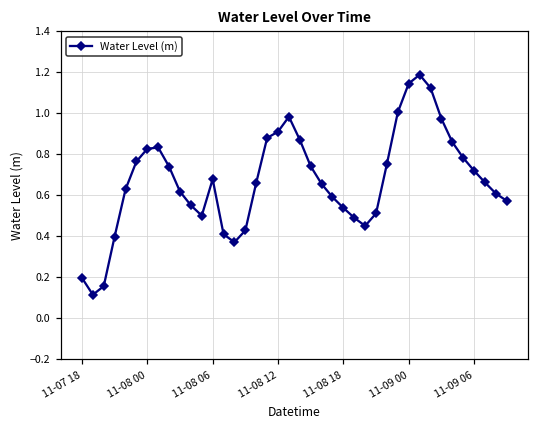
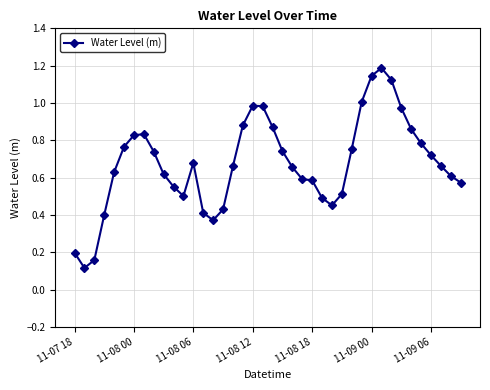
  {
    "11-07 18": 0.20,
    "11-08 00": 0.83,
    "11-08 06": 0.68,
-   "11-08 12": 0.91,
-   "11-08 18": 0.54,
+   "11-08 12": 0.99,
+   "11-08 18": 0.59,
    "11-09 00": 1.14,
    "11-09 06": 0.72
  }
